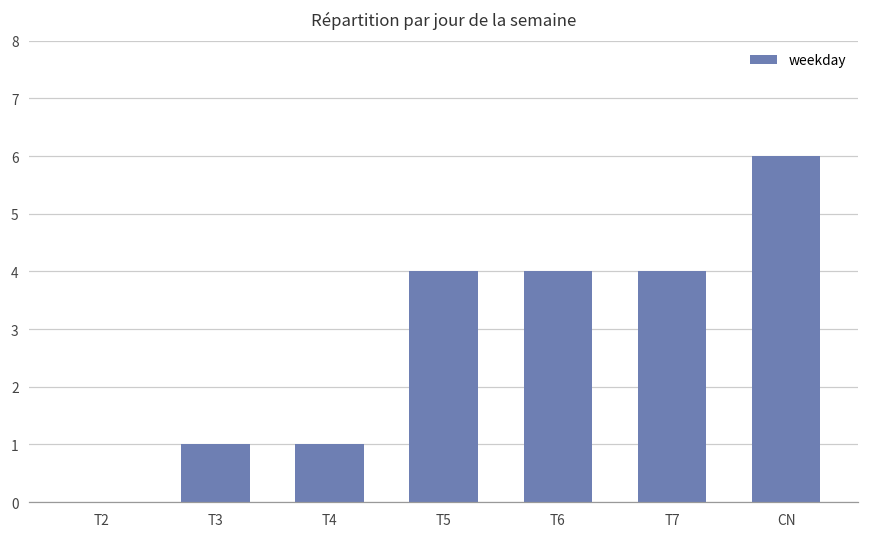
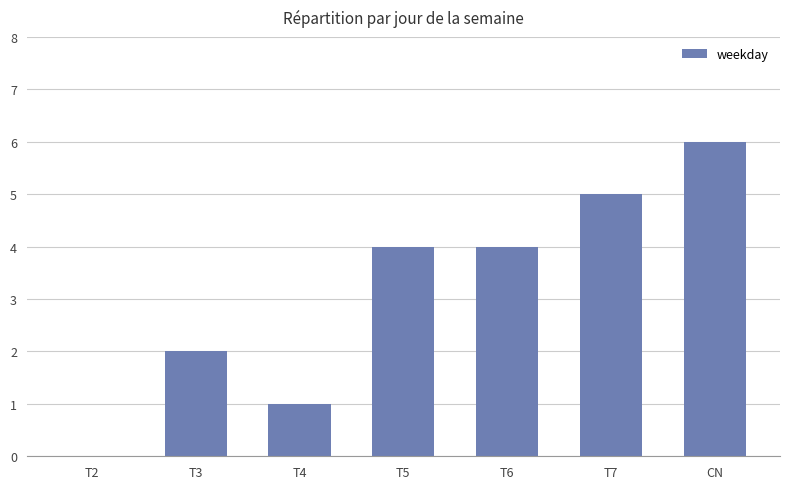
  {
    "T2": 0,
-   "T3": 1,
+   "T3": 2,
    "T4": 1,
    "T5": 4,
    "T6": 4,
-   "T7": 4,
+   "T7": 5,
    "CN": 6
  }
